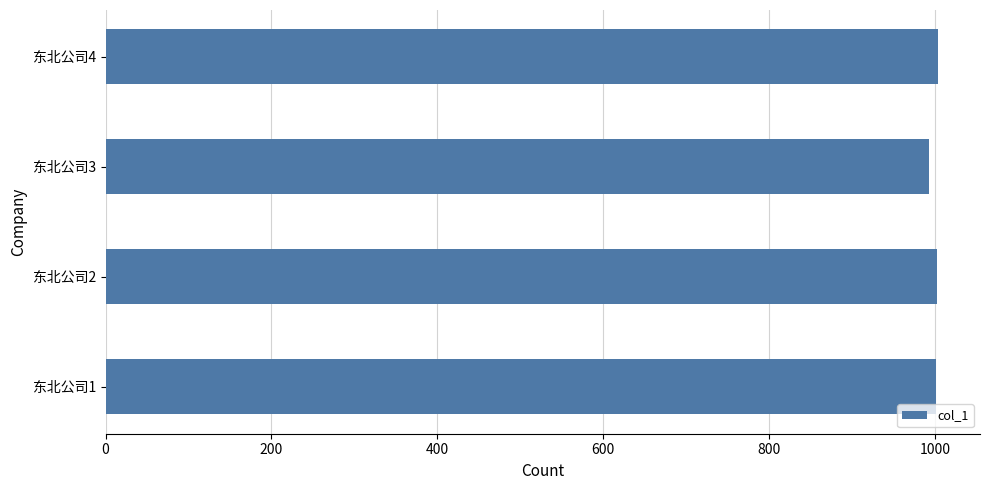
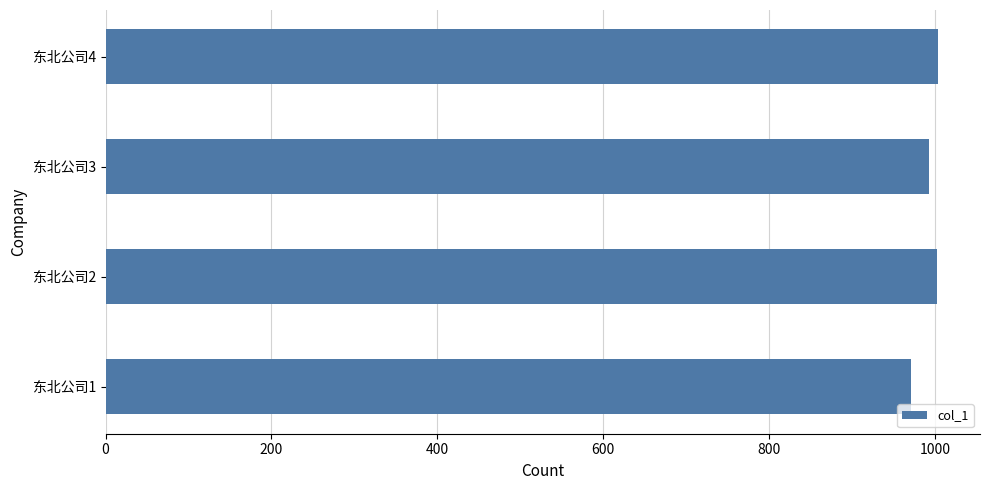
  {
    "东北公司4": 1000,
    "东北公司3": 990,
    "东北公司2": 1000,
-   "东北公司1": 1000
+   "东北公司1": 970
  }
